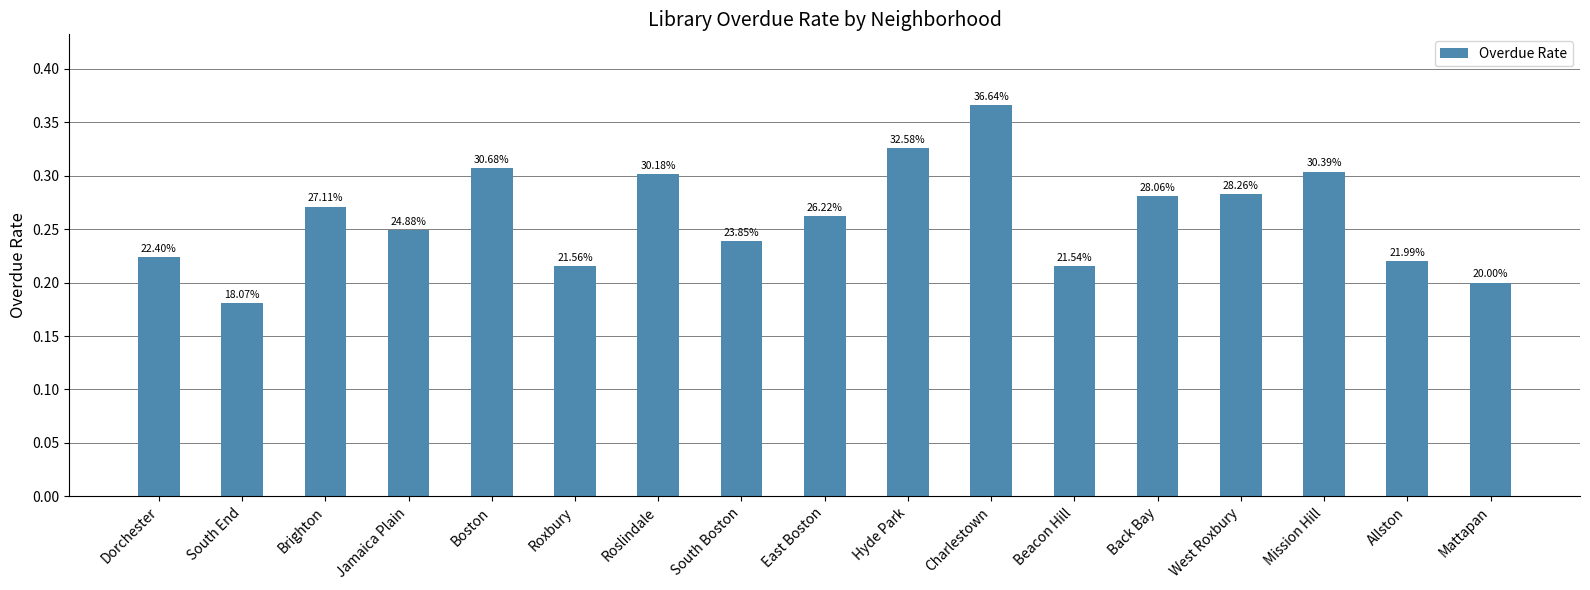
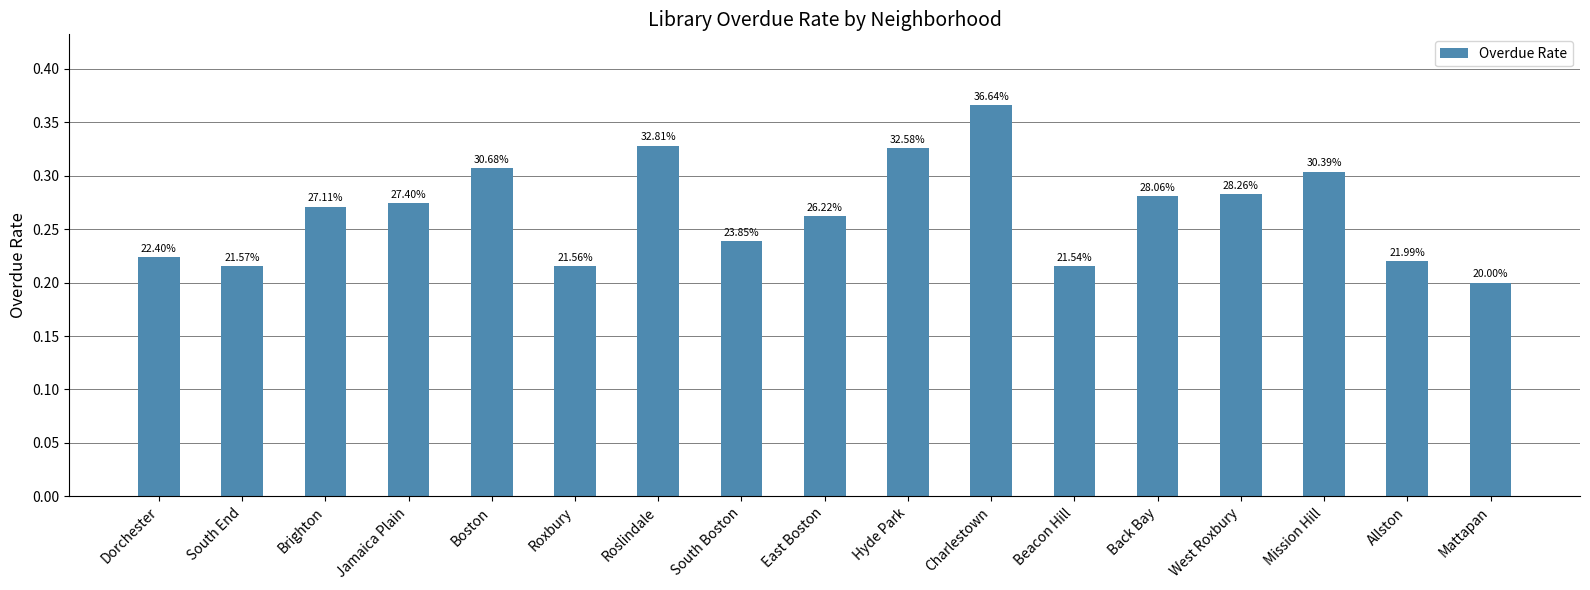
  {
    "Dorchester": "22.40%",
-   "South End": "18.07%",
+   "South End": "21.57%",
    "Brighton": "27.11%",
-   "Jamaica Plain": "24.88%",
+   "Jamaica Plain": "27.40%",
    "Boston": "30.68%",
    "Roxbury": "21.56%",
-   "Roslindale": "30.18%",
+   "Roslindale": "32.81%",
    "South Boston": "23.85%",
    "East Boston": "26.22%",
    "Hyde Park": "32.58%",
    "Charlestown": "36.64%",
    "Beacon Hill": "21.54%",
    "Back Bay": "28.06%",
    "West Roxbury": "28.26%",
    "Mission Hill": "30.39%",
    "Allston": "21.99%",
    "Mattapan": "20.00%"
  }
